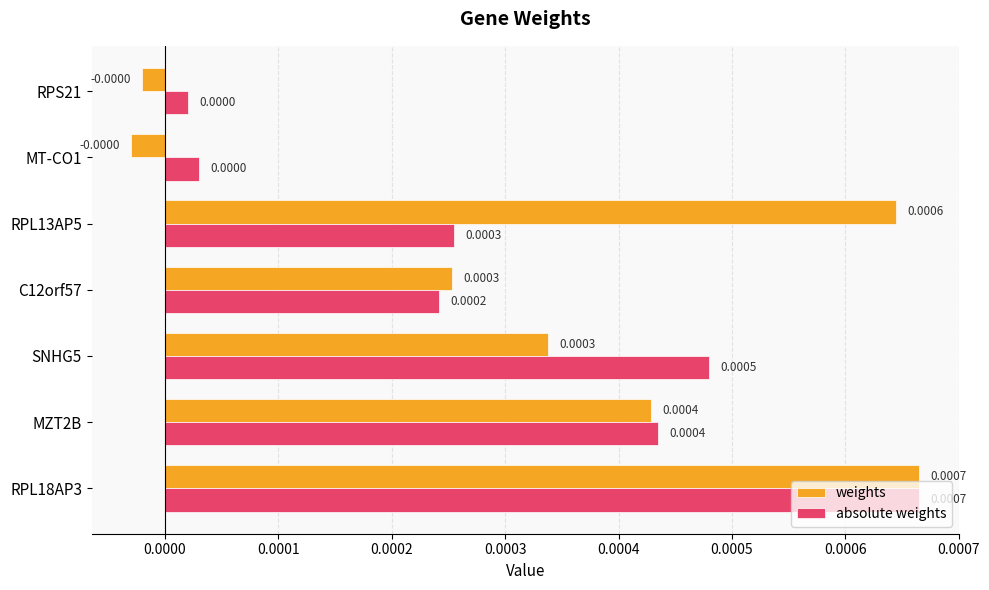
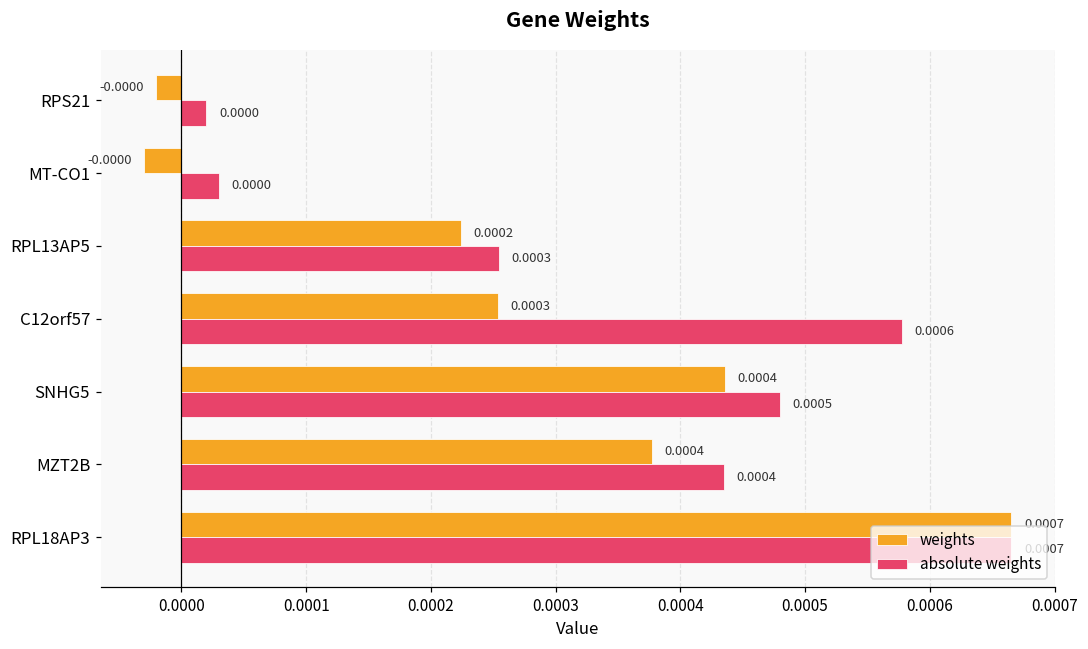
  {
    "weights": {
      "RPS21": -0.0000,
      "MT-CO1": -0.0000,
-     "RPL13AP5": 0.0006,
+     "RPL13AP5": 0.0002,
      "C12orf57": 0.0003,
-     "SNHG5": 0.0003,
-     "MZT2B": 0.000429
+     "SNHG5": 0.0004,
+     "MZT2B": 0.000377
    },
    "absolute weights": {
      "RPS21": 0.0000,
      "MT-CO1": 0.0000,
      "RPL13AP5": 0.0003,
-     "C12orf57": 0.0002,
+     "C12orf57": 0.0006,
      "SNHG5": 0.0005,
      "MZT2B": 0.0004
    }
  }
